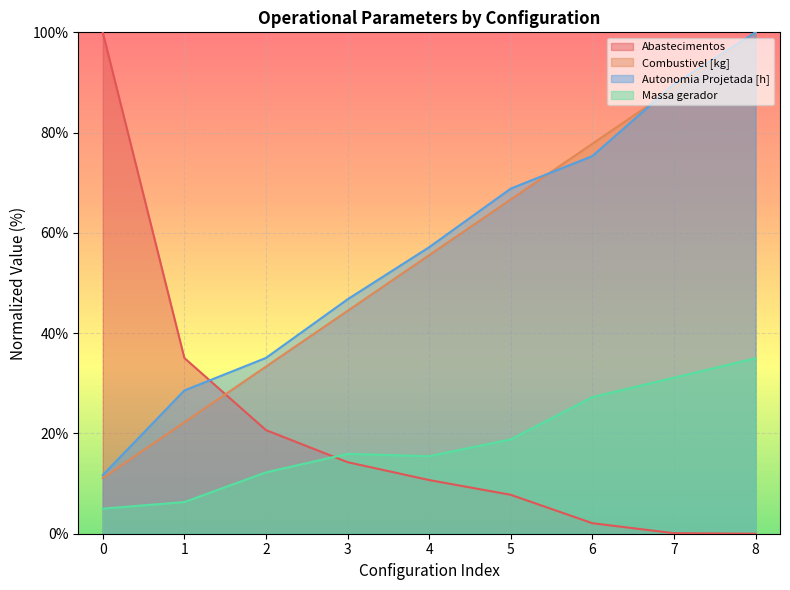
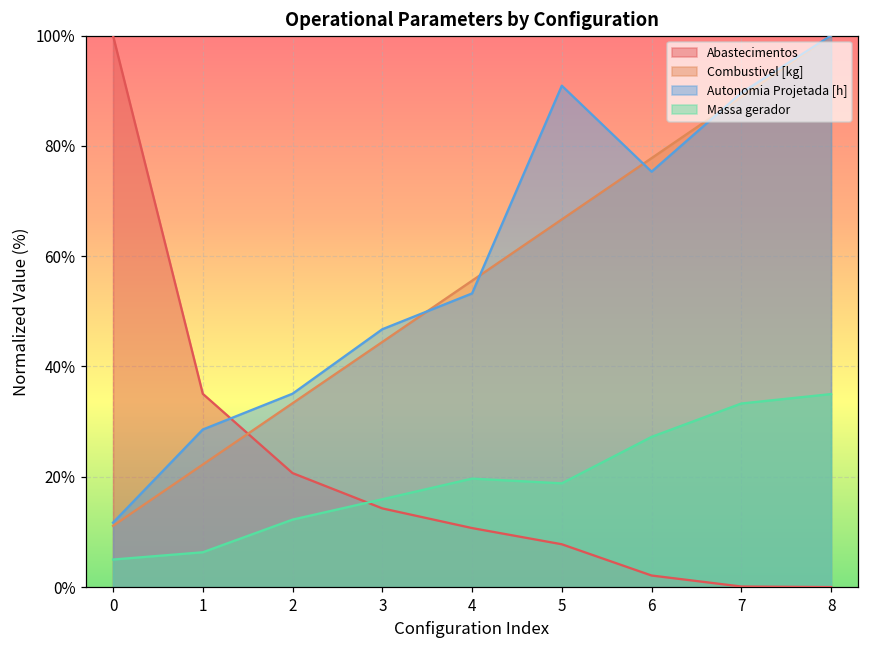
  {
    "Autonomia Projetada [h]": {
      "0": "12%",
      "1": "29%",
      "2": "35%",
      "3": "47%",
-     "4": "57%",
-     "5": "69%",
+     "4": "53%",
+     "5": "91%",
      "6": "75%"
    },
    "Massa gerador": {
      "0": "5%",
      "1": "6%",
      "2": "12%",
      "3": "16%",
-     "4": "15%",
+     "4": "20%",
      "5": "19%",
      "6": "27%",
-     "7": "31%",
+     "7": "33%",
      "8": "35%"
    }
  }
